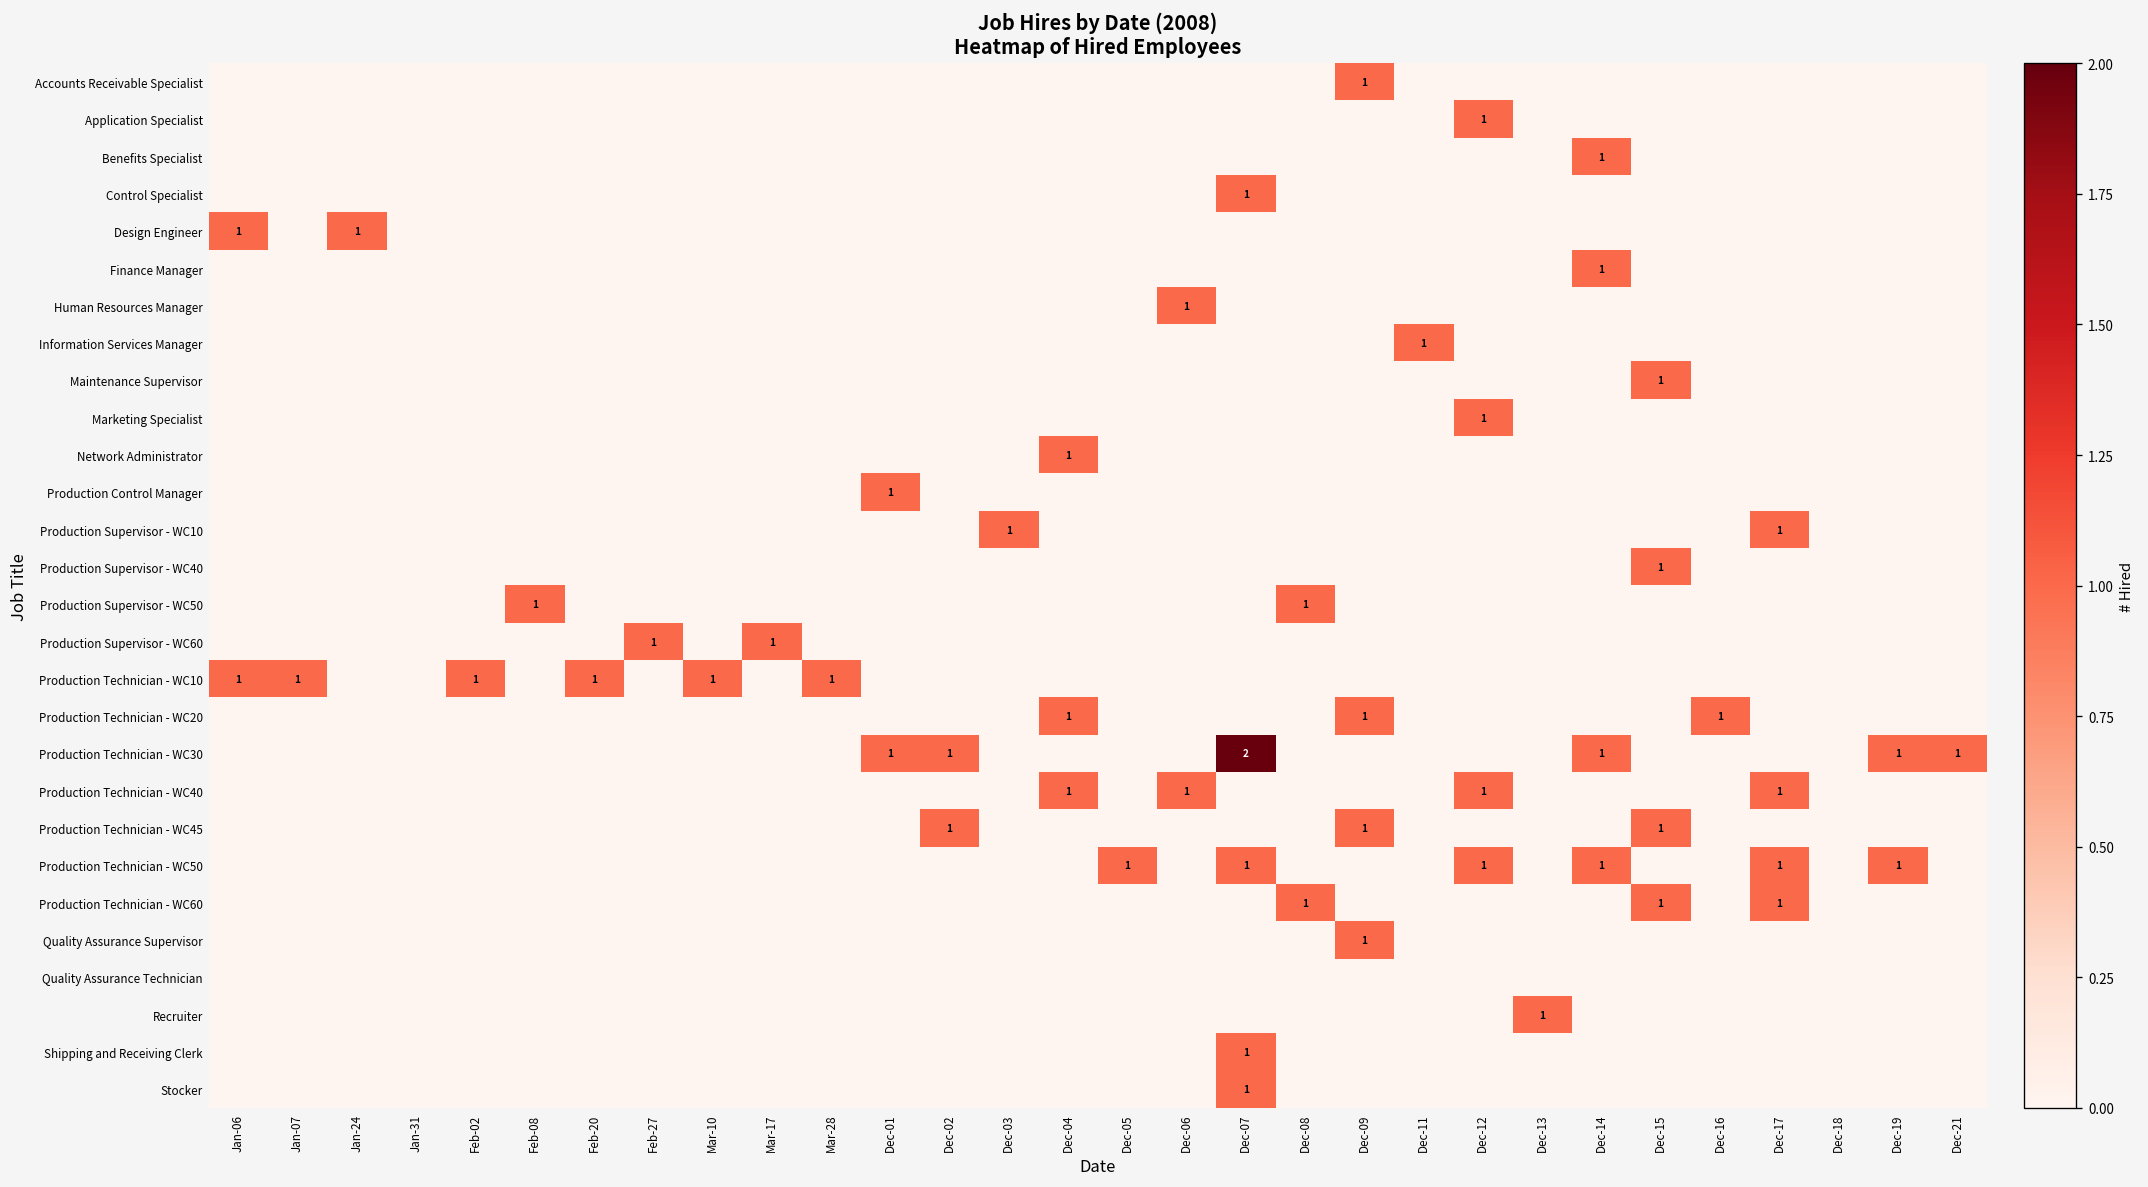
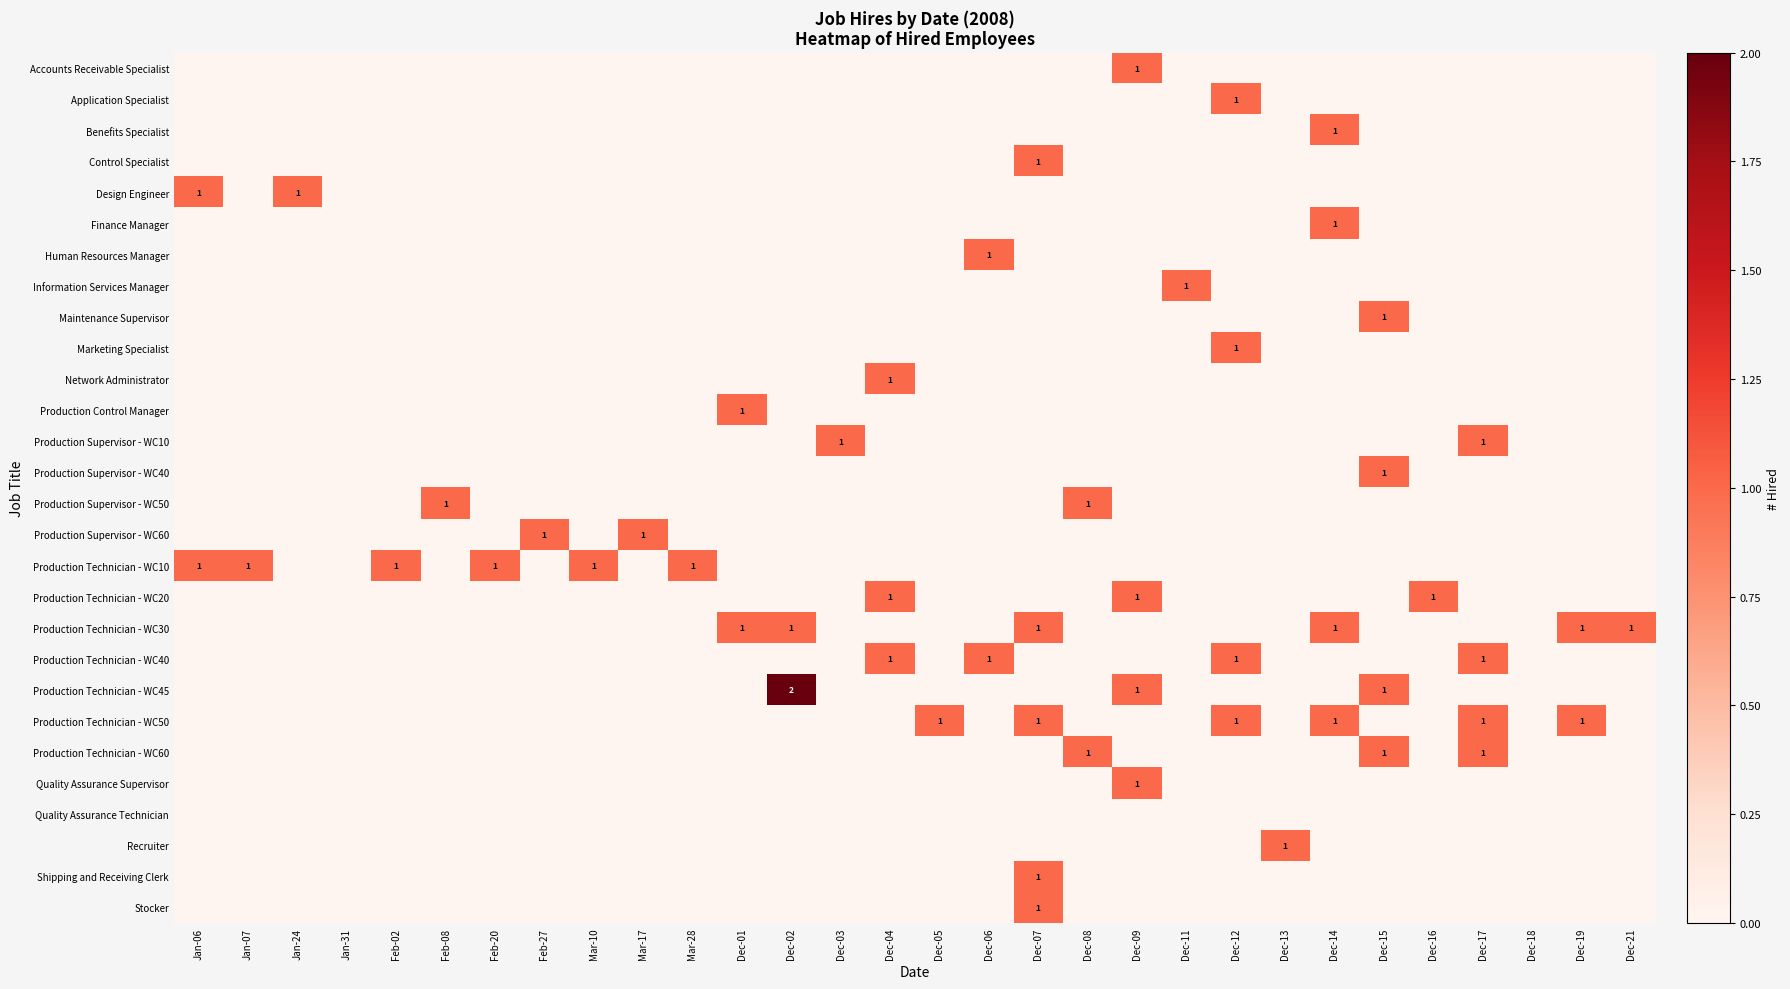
  {
    "Accounts Receivable Specialist": {
      "Dec-09": 1
    },
    "Application Specialist": {
      "Dec-12": 1
    },
    "Benefits Specialist": {
      "Dec-14": 1
    },
    "Control Specialist": {
      "Dec-07": 1
    },
    "Design Engineer": {
      "Jan-06": 1,
      "Jan-24": 1
    },
    "Finance Manager": {
      "Dec-14": 1
    },
    "Human Resources Manager": {
      "Dec-06": 1
    },
    "Information Services Manager": {
      "Dec-11": 1
    },
    "Maintenance Supervisor": {
      "Dec-15": 1
    },
    "Marketing Specialist": {
      "Dec-12": 1
    },
    "Network Administrator": {
      "Dec-04": 1
    },
    "Production Control Manager": {
      "Dec-01": 1
    },
    "Production Supervisor - WC10": {
      "Dec-03": 1,
      "Dec-17": 1
    },
    "Production Supervisor - WC40": {
      "Dec-15": 1
    },
    "Production Supervisor - WC50": {
      "Feb-08": 1,
      "Dec-08": 1
    },
    "Production Supervisor - WC60": {
      "Feb-27": 1,
      "Mar-17": 1
    },
    "Production Technician - WC10": {
      "Jan-06": 1,
      "Jan-07": 1,
      "Feb-02": 1,
      "Feb-20": 1,
      "Mar-10": 1,
      "Mar-28": 1
    },
    "Production Technician - WC20": {
      "Dec-04": 1,
      "Dec-09": 1,
      "Dec-16": 1
    },
    "Production Technician - WC30": {
      "Dec-01": 1,
      "Dec-02": 1,
-     "Dec-07": 2,
+     "Dec-07": 1,
      "Dec-14": 1,
      "Dec-19": 1,
      "Dec-21": 1
    },
    "Production Technician - WC40": {
      "Dec-04": 1,
      "Dec-06": 1,
      "Dec-12": 1,
      "Dec-17": 1
    },
    "Production Technician - WC45": {
-     "Dec-02": 1,
+     "Dec-02": 2,
      "Dec-09": 1,
      "Dec-15": 1
    },
    "Production Technician - WC50": {
      "Dec-05": 1,
      "Dec-07": 1,
      "Dec-12": 1,
      "Dec-14": 1,
      "Dec-17": 1,
      "Dec-19": 1
    },
    "Production Technician - WC60": {
      "Dec-08": 1,
      "Dec-15": 1,
      "Dec-17": 1
    },
    "Quality Assurance Supervisor": {
      "Dec-09": 1
    },
    "Recruiter": {
      "Dec-13": 1
    },
    "Shipping and Receiving Clerk": {
      "Dec-07": 1
    },
    "Stocker": {
      "Dec-07": 1
    }
  }
